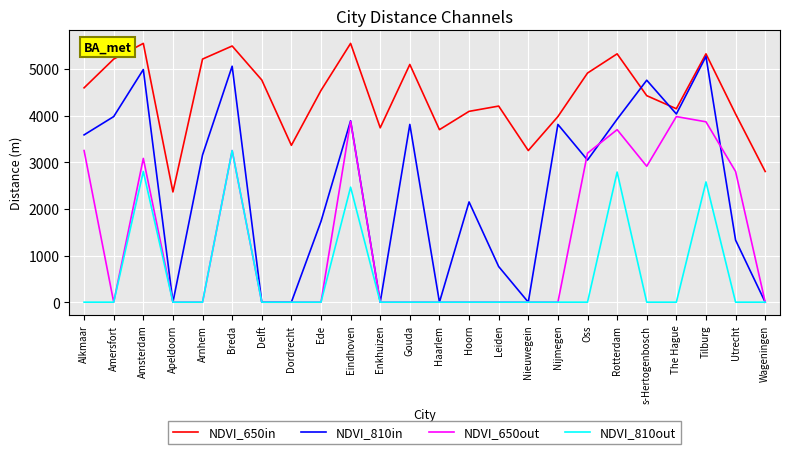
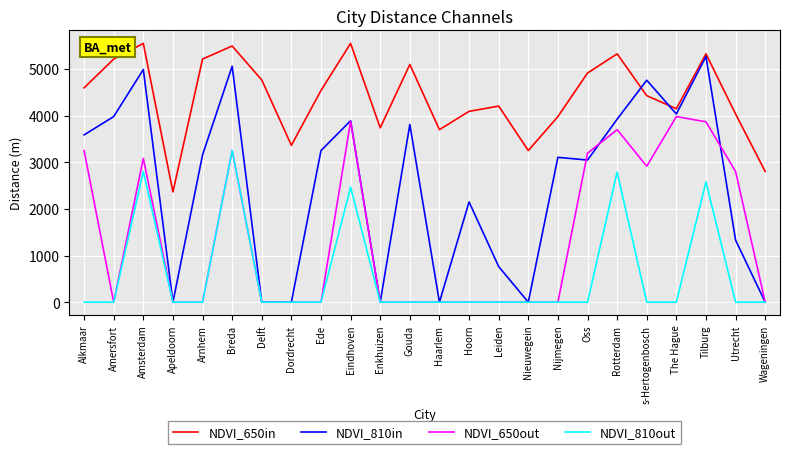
  {
    "NDVI_650in": {
      "Alkmaar": 4600,
      "Amersfort": 5200,
      "Amsterdam": 5500,
      "Apeldoorn": 2400,
      "Arnhem": 5200,
      "Breda": 5500,
      "Delft": 4800,
      "Dordrecht": 3400,
      "Ede": 4500,
      "Eindhoven": 5500,
      "Enkhuizen": 3700,
      "Gouda": 5100,
      "Haarlem": 3700,
      "Hoorn": 4100,
      "Leiden": 4200,
      "Nieuwegein": 3200,
      "Nijmegen": 4000,
      "Oss": 4900,
      "Rotterdam": 5300,
      "s-Hertogenbosch": 4400,
      "The Hague": 4100,
      "Tilburg": 5300,
      "Utrecht": 4000,
      "Wageningen": 2800
    },
    "NDVI_810in": {
      "Alkmaar": 3600,
      "Amersfort": 4000,
      "Amsterdam": 5000,
      "Arnhem": 3200,
      "Breda": 5100,
-     "Ede": 1700,
+     "Ede": 3200,
      "Gouda": 3800,
      "Hoorn": 2100,
      "Leiden": 800,
-     "Nijmegen": 3800,
+     "Nijmegen": 3100,
      "Oss": 3000,
      "Rotterdam": 3900,
      "s-Hertogenbosch": 4800,
      "The Hague": 4000,
      "Tilburg": 5300,
      "Utrecht": 1300
    },
    "NDVI_650out": {
      "Alkmaar": 3200,
      "Amsterdam": 3100,
      "Oss": 3200,
      "Rotterdam": 3700,
      "s-Hertogenbosch": 2900,
      "The Hague": 4000,
      "Tilburg": 3900,
      "Utrecht": 2800
    },
    "NDVI_810out": {
      "Alkmaar": 0,
      "Amsterdam": 2800,
      "Eindhoven": 2500,
      "Oss": 0,
      "Rotterdam": 2800,
      "s-Hertogenbosch": 0,
      "The Hague": 0,
      "Tilburg": 2600,
      "Utrecht": 0
    }
  }
